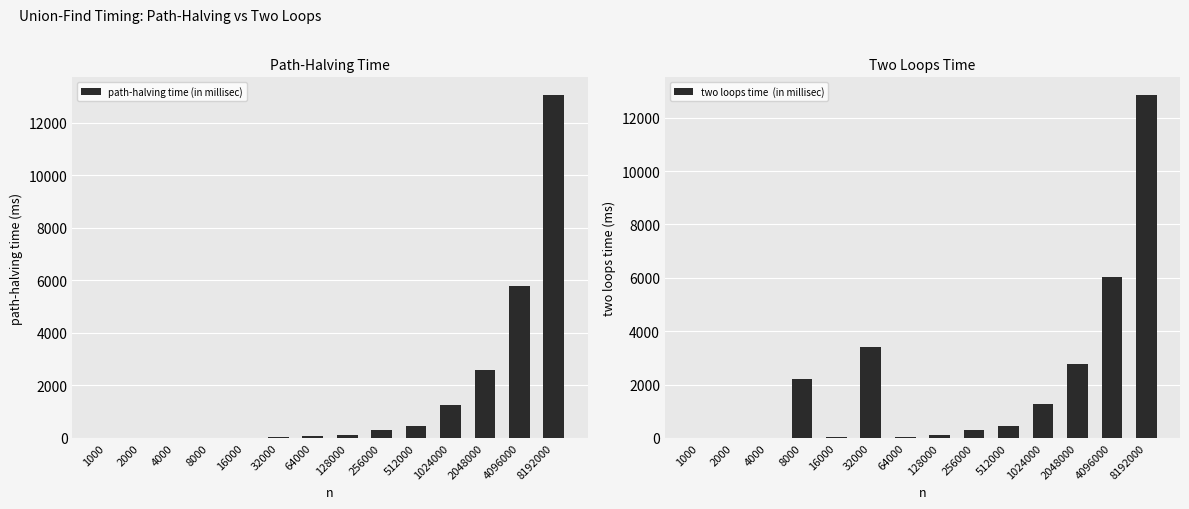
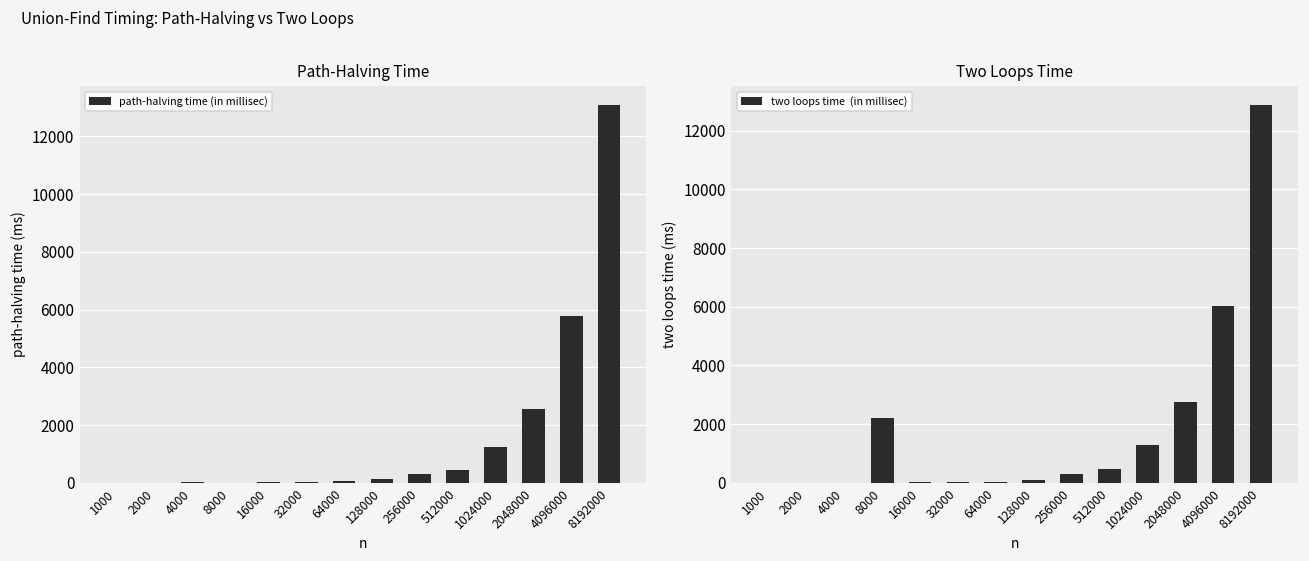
  {
    "Path-Halving Time": {
      "128000": 100,
      "256000": 300,
      "512000": 400,
      "1024000": 1200,
      "2048000": 2600,
      "4096000": 5800,
      "8192000": 13100
    },
    "Two Loops Time": {
      "8000": 2200,
-     "32000": 3400,
+     "32000": 0,
      "128000": 100,
      "256000": 300,
      "512000": 500,
      "1024000": 1300,
      "2048000": 2800,
      "4096000": 6000,
      "8192000": 12900
    }
  }
